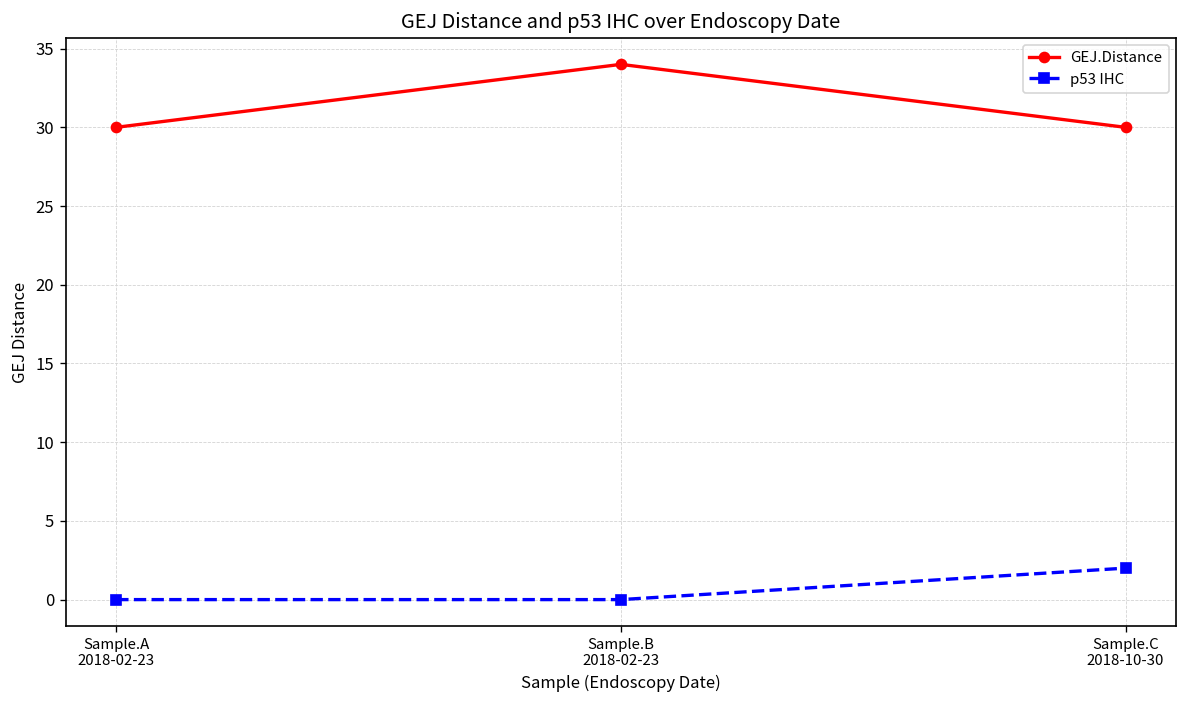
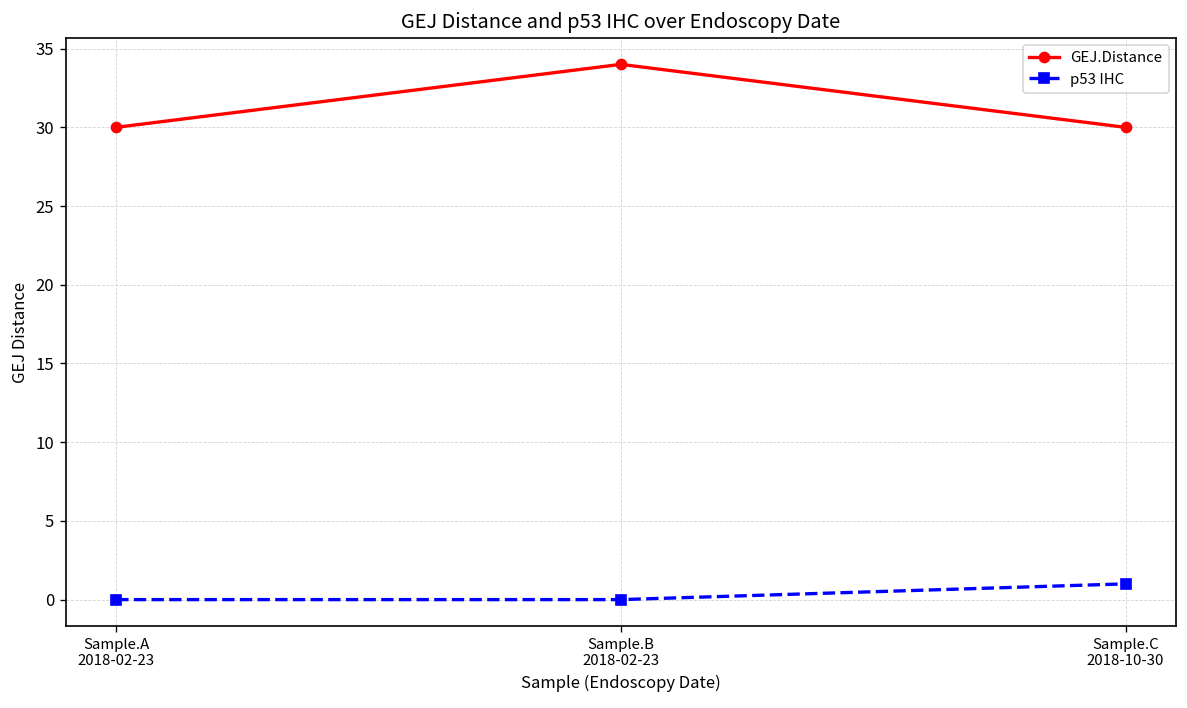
  {
    "GEJ.Distance": {
      "Sample.A 2018-02-23": 30,
      "Sample.B 2018-02-23": 34,
      "Sample.C 2018-10-30": 30
    },
    "p53 IHC": {
      "Sample.A 2018-02-23": 0,
      "Sample.B 2018-02-23": 0,
-     "Sample.C 2018-10-30": 2
+     "Sample.C 2018-10-30": 1
    }
  }
